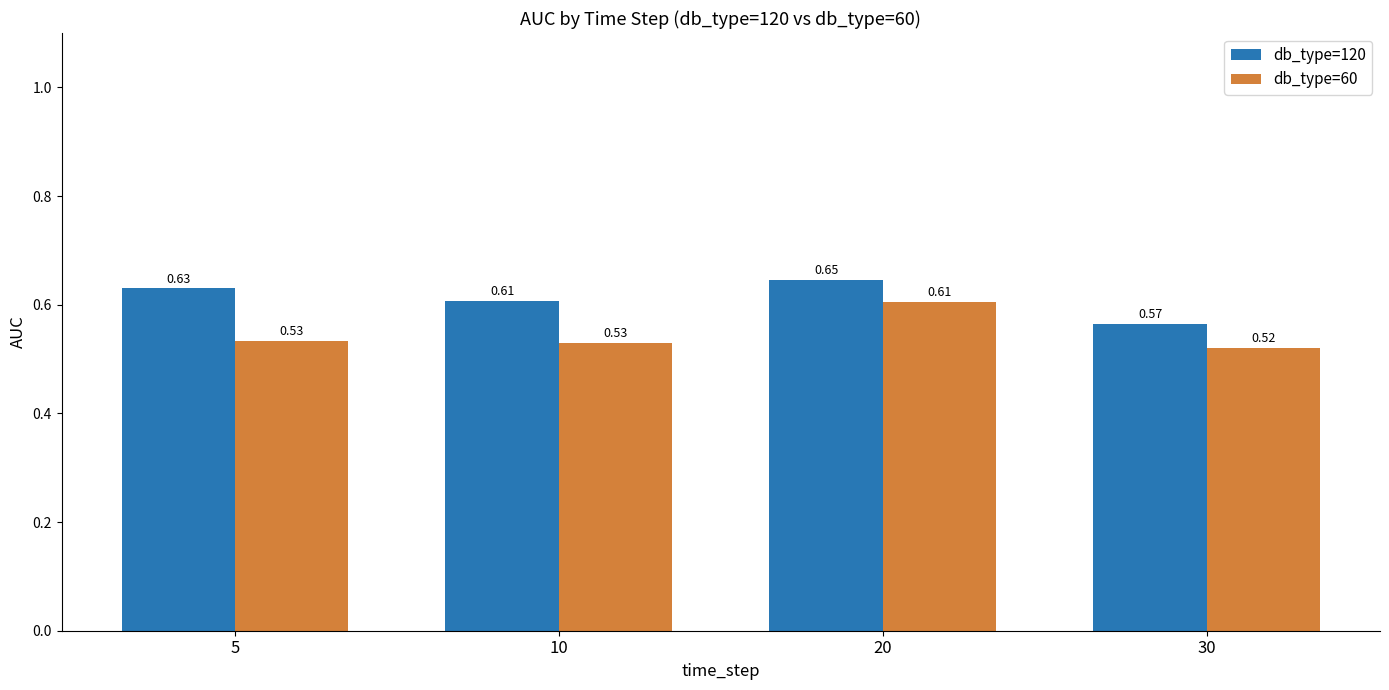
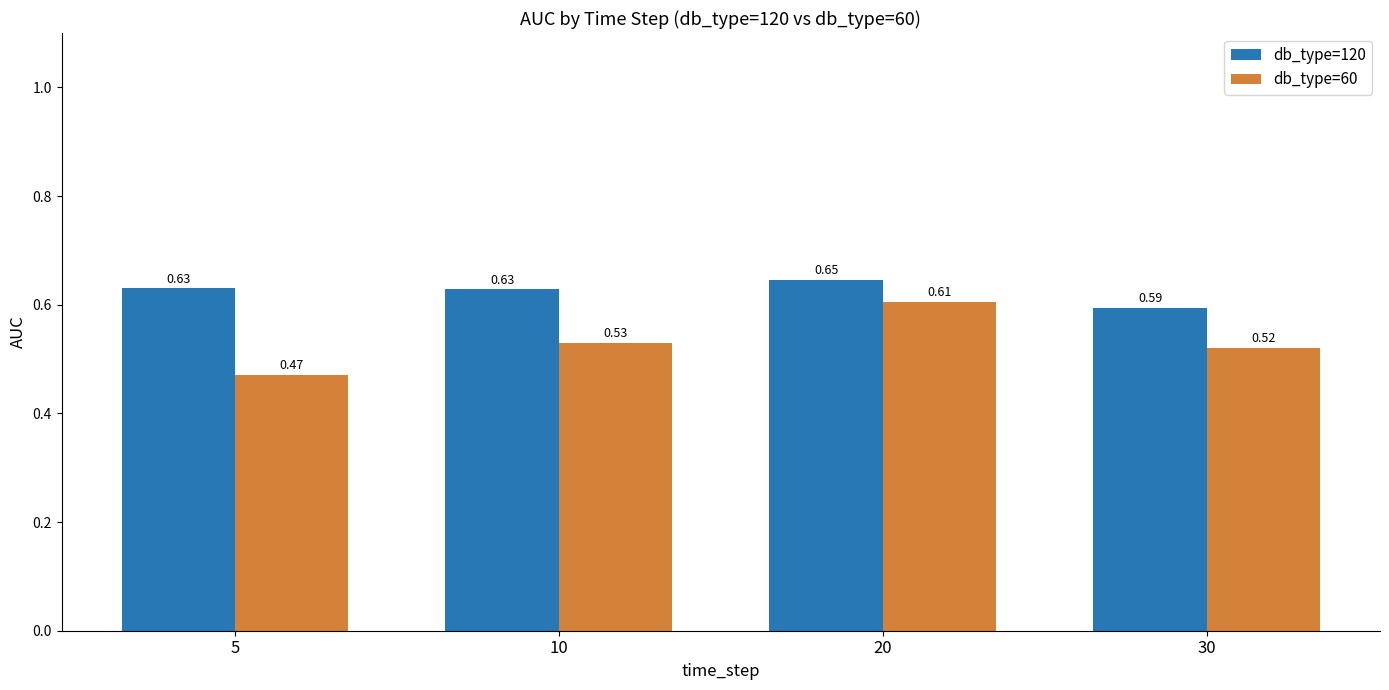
  {
    "db_type=120": {
      "5": 0.63,
-     "10": 0.61,
+     "10": 0.63,
      "20": 0.65,
-     "30": 0.57
+     "30": 0.59
    },
    "db_type=60": {
-     "5": 0.53,
+     "5": 0.47,
      "10": 0.53,
      "20": 0.61,
      "30": 0.52
    }
  }
